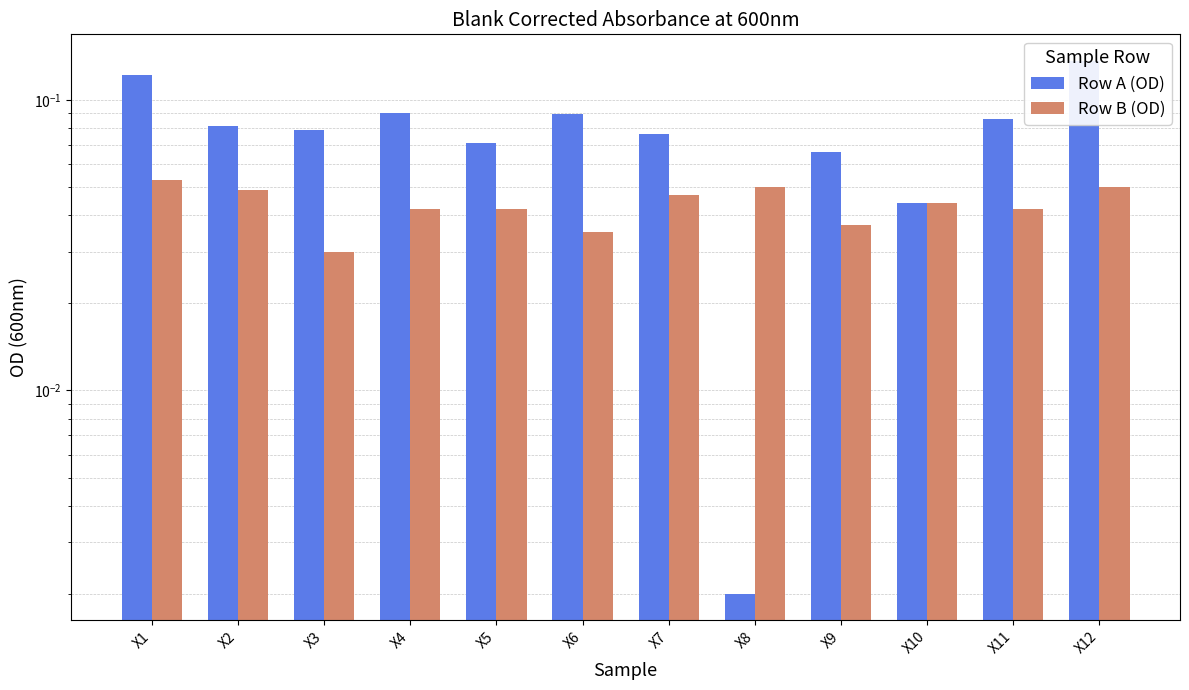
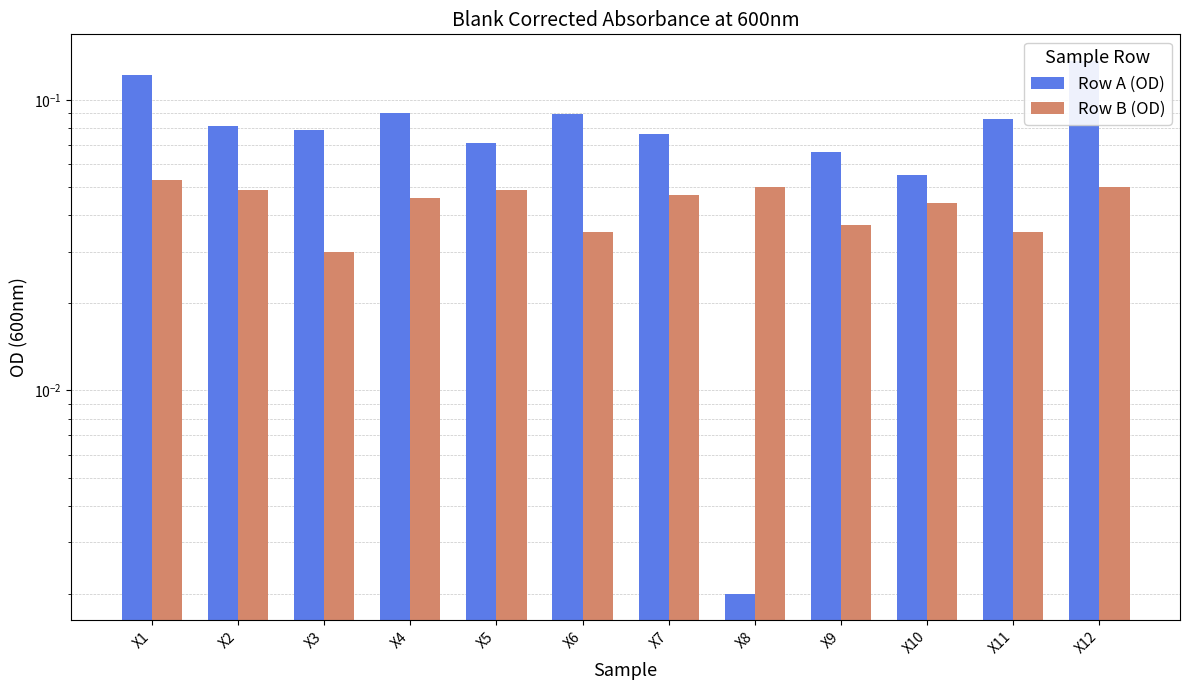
  {
    "Row A (OD)": {
      "X1": 0.122,
      "X2": 0.081,
      "X3": 0.079,
      "X4": 0.090,
      "X5": 0.071,
      "X6": 0.089,
      "X7": 0.076,
      "X8": 0.002,
      "X9": 0.066,
-     "X10": 0.044,
+     "X10": 0.055,
      "X11": 0.086
    },
    "Row B (OD)": {
      "X1": 0.053,
      "X2": 0.049,
      "X3": 0.030,
-     "X4": 0.042,
-     "X5": 0.042,
+     "X4": 0.046,
+     "X5": 0.049,
      "X6": 0.035,
      "X7": 0.047,
      "X8": 0.050,
      "X9": 0.037,
      "X10": 0.044,
-     "X11": 0.042,
+     "X11": 0.035,
      "X12": 0.050
    }
  }
